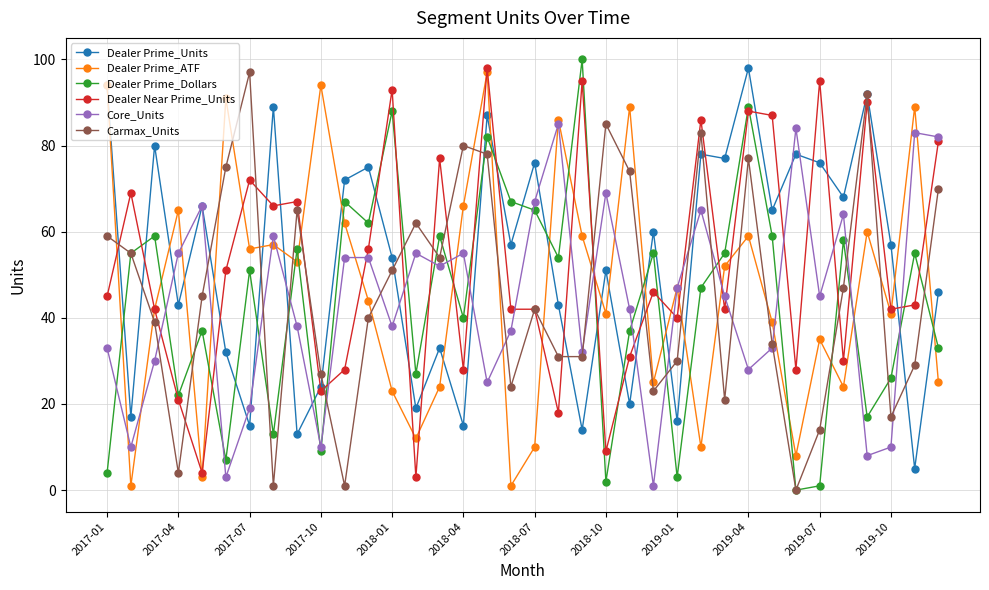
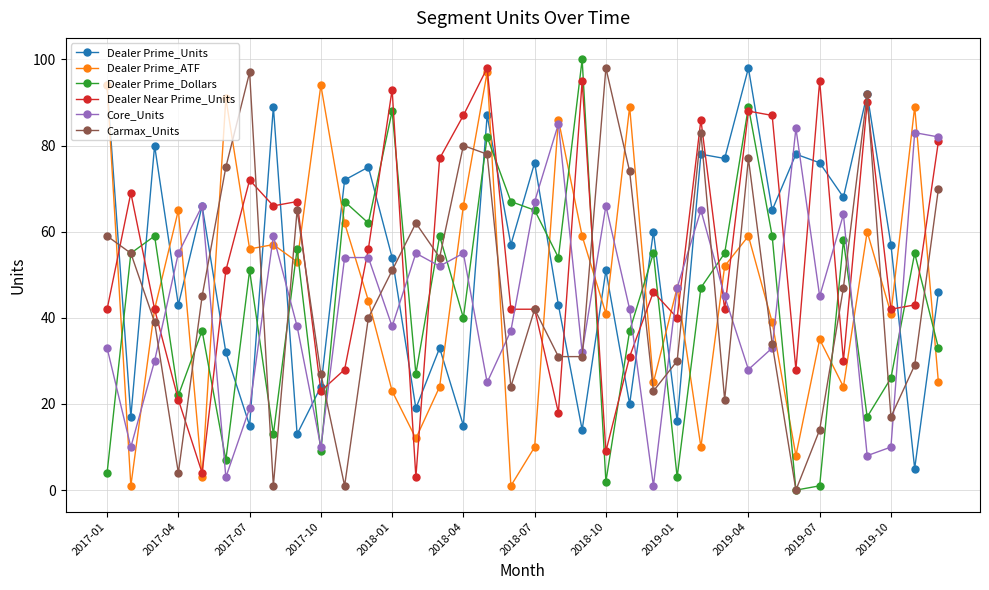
  {
    "Dealer Prime_Units": {
      "2017-04": 43,
      "2017-07": 15,
      "2017-10": 24,
      "2018-01": 54,
      "2018-04": 15,
      "2018-07": 76,
      "2018-10": 51,
      "2019-01": 16,
      "2019-04": 98,
      "2019-07": 76,
      "2019-10": 57
    },
    "Dealer Prime_ATF": {
      "2017-04": 65,
      "2017-07": 56,
      "2017-10": 94,
      "2018-01": 23,
      "2018-04": 66,
      "2018-07": 10,
      "2018-10": 41,
      "2019-04": 59,
      "2019-07": 35,
      "2019-10": 41
    },
    "Dealer Prime_Dollars": {
      "2017-01": 4,
      "2017-04": 22,
      "2017-07": 51,
      "2017-10": 9,
      "2018-01": 88,
      "2018-04": 40,
      "2018-07": 65,
      "2018-10": 2,
      "2019-01": 3,
      "2019-04": 89,
      "2019-07": 1,
      "2019-10": 26
    },
    "Dealer Near Prime_Units": {
-     "2017-01": 45,
+     "2017-01": 42,
      "2017-04": 21,
      "2017-07": 72,
      "2017-10": 23,
      "2018-01": 93,
-     "2018-04": 28,
+     "2018-04": 87,
      "2018-10": 9,
      "2019-01": 40,
      "2019-04": 88,
      "2019-07": 95,
      "2019-10": 42
    },
    "Core_Units": {
      "2017-01": 33,
      "2017-04": 55,
      "2017-07": 19,
      "2017-10": 10,
      "2018-01": 38,
      "2018-04": 55,
      "2018-07": 67,
-     "2018-10": 69,
+     "2018-10": 66,
      "2019-04": 28,
      "2019-07": 45,
      "2019-10": 10
    },
    "Carmax_Units": {
      "2017-01": 59,
      "2017-04": 4,
      "2017-07": 97,
      "2017-10": 27,
      "2018-01": 51,
      "2018-04": 80,
-     "2018-10": 85,
+     "2018-10": 98,
      "2019-01": 30,
      "2019-04": 77,
      "2019-07": 14,
      "2019-10": 17
    }
  }
